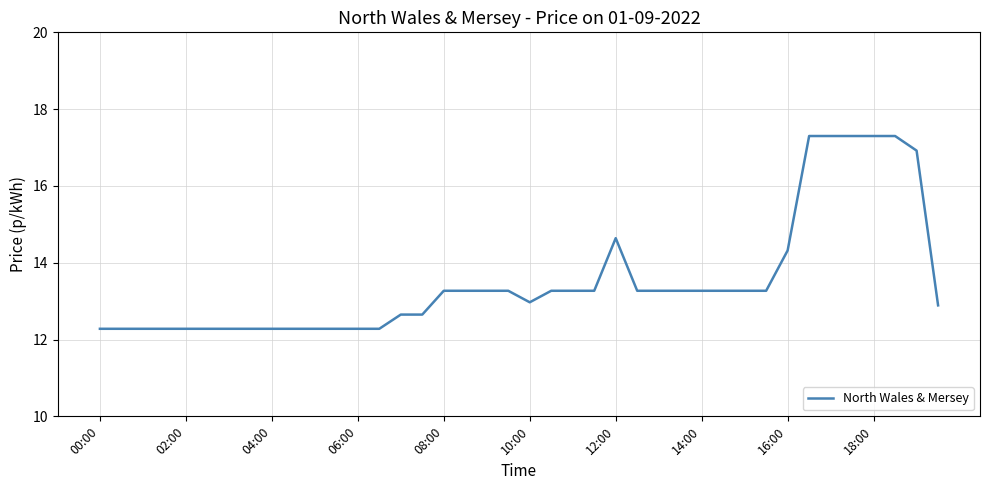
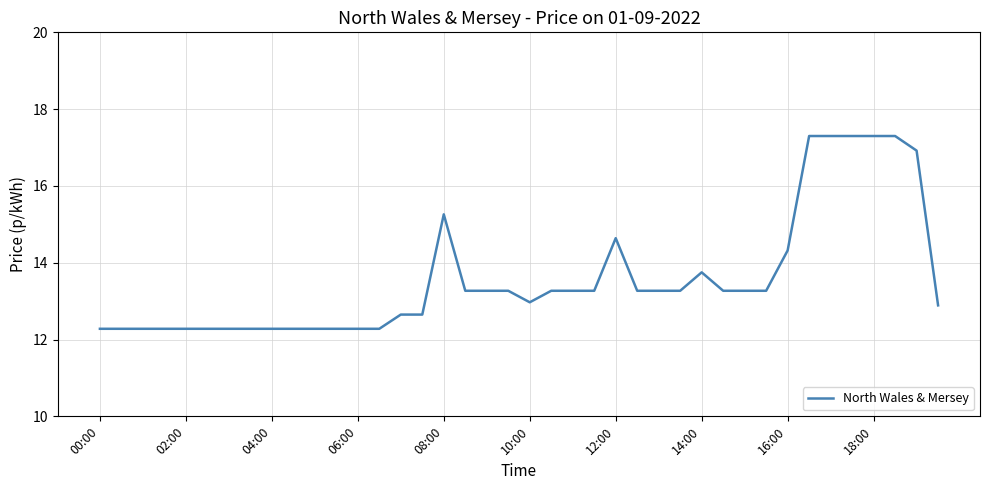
  {
    "00:00": 12.3,
    "02:00": 12.3,
    "04:00": 12.3,
    "06:00": 12.3,
-   "08:00": 13.3,
+   "08:00": 15.3,
    "10:00": 13.0,
    "12:00": 14.6,
-   "14:00": 13.3,
+   "14:00": 13.8,
    "16:00": 14.3,
    "18:00": 17.3
  }
